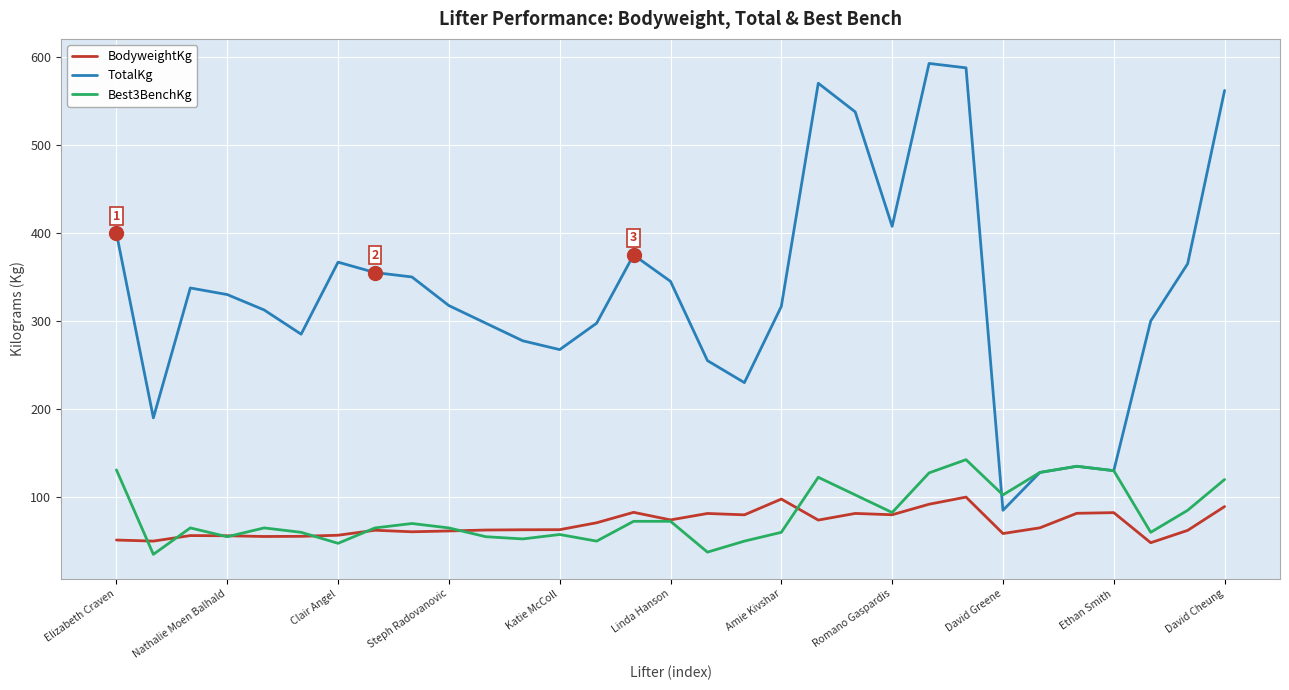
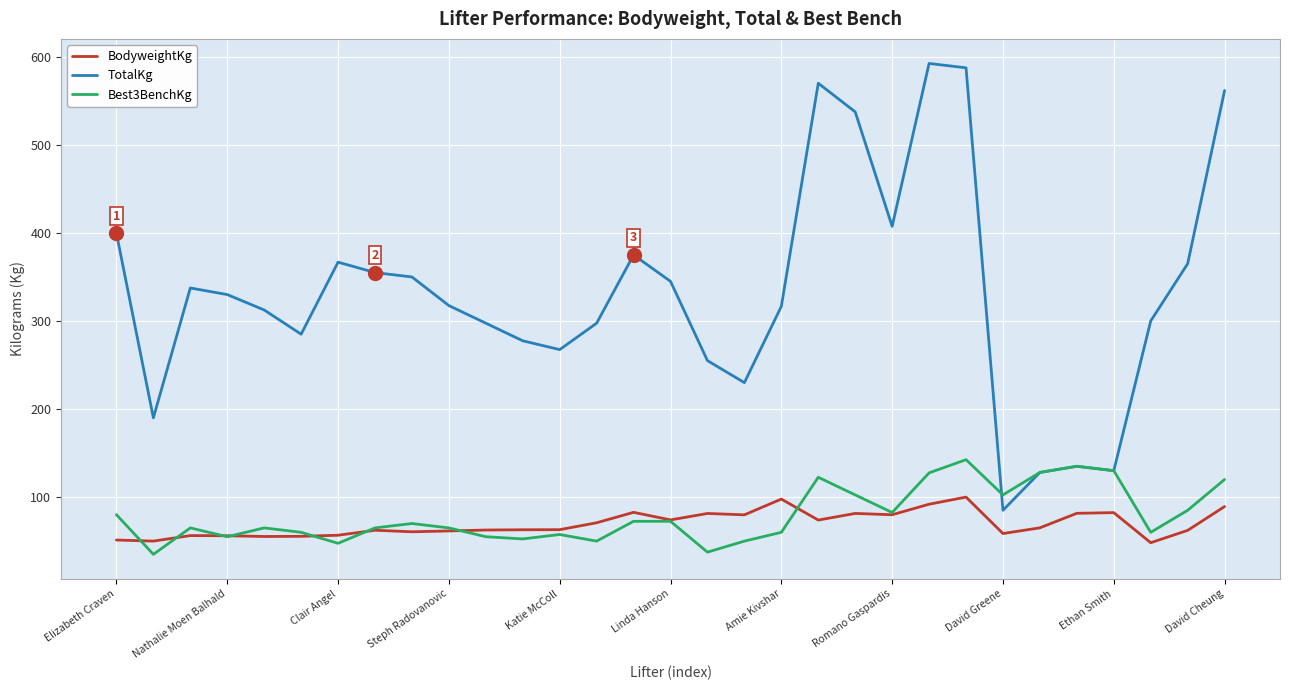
  {
    "TotalKg": {
      "Nathalie Moen Balhald": 330,
      "Clair Angel": 370,
      "Steph Radovanovic": 320,
      "Katie McColl": 270,
      "Linda Hanson": 350,
      "Amie Kivshar": 320,
      "Romano Gaspardis": 410,
      "David Greene": 90,
      "David Cheung": 560
    },
    "Best3BenchKg": {
-     "Elizabeth Craven": 130,
+     "Elizabeth Craven": 80,
      "Clair Angel": 50,
      "Steph Radovanovic": 70,
      "Katie McColl": 60,
      "Amie Kivshar": 60,
      "David Greene": 100,
      "David Cheung": 120
    }
  }
